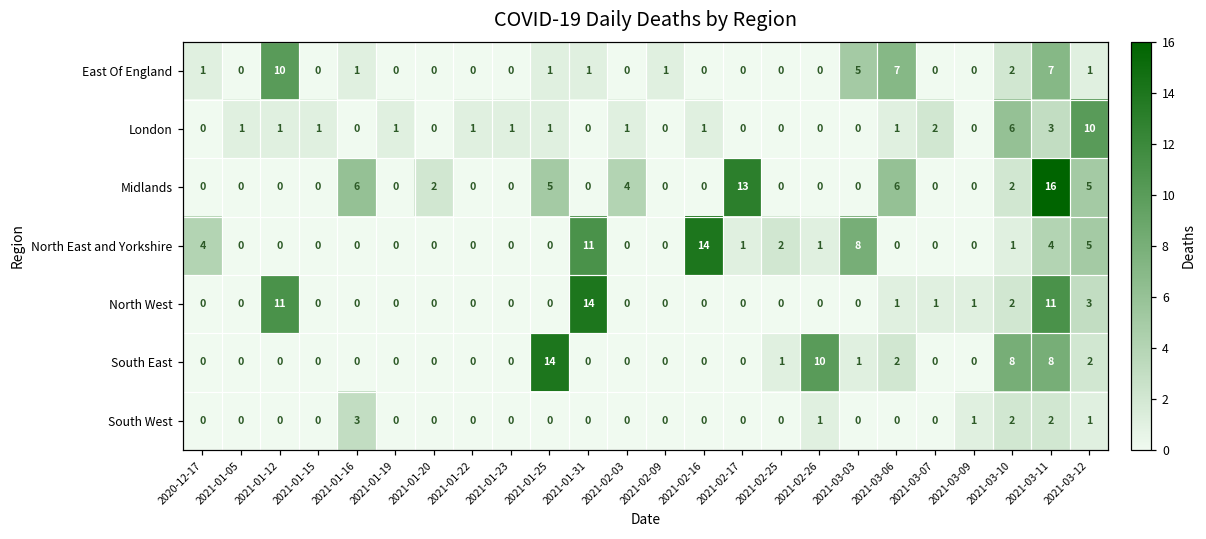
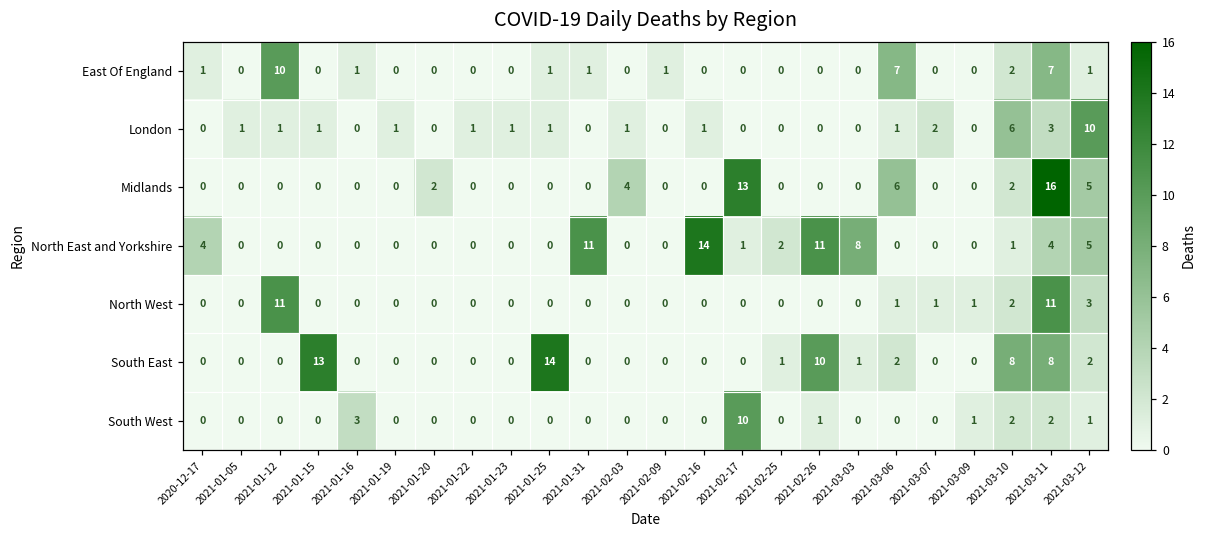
  {
    "East Of England": {
      "2020-12-17": 1,
      "2021-01-05": 0,
      "2021-01-12": 10,
      "2021-01-15": 0,
      "2021-01-16": 1,
      "2021-01-19": 0,
      "2021-01-20": 0,
      "2021-01-22": 0,
      "2021-01-23": 0,
      "2021-01-25": 1,
      "2021-01-31": 1,
      "2021-02-03": 0,
      "2021-02-09": 1,
      "2021-02-16": 0,
      "2021-02-17": 0,
      "2021-02-25": 0,
      "2021-02-26": 0,
-     "2021-03-03": 5,
+     "2021-03-03": 0,
      "2021-03-06": 7,
      "2021-03-07": 0,
      "2021-03-09": 0,
      "2021-03-10": 2,
      "2021-03-11": 7,
      "2021-03-12": 1
    },
    "London": {
      "2020-12-17": 0,
      "2021-01-05": 1,
      "2021-01-12": 1,
      "2021-01-15": 1,
      "2021-01-16": 0,
      "2021-01-19": 1,
      "2021-01-20": 0,
      "2021-01-22": 1,
      "2021-01-23": 1,
      "2021-01-25": 1,
      "2021-01-31": 0,
      "2021-02-03": 1,
      "2021-02-09": 0,
      "2021-02-16": 1,
      "2021-02-17": 0,
      "2021-02-25": 0,
      "2021-02-26": 0,
      "2021-03-03": 0,
      "2021-03-06": 1,
      "2021-03-07": 2,
      "2021-03-09": 0,
      "2021-03-10": 6,
      "2021-03-11": 3,
      "2021-03-12": 10
    },
    "Midlands": {
      "2020-12-17": 0,
      "2021-01-05": 0,
      "2021-01-12": 0,
      "2021-01-15": 0,
-     "2021-01-16": 6,
+     "2021-01-16": 0,
      "2021-01-19": 0,
      "2021-01-20": 2,
      "2021-01-22": 0,
      "2021-01-23": 0,
-     "2021-01-25": 5,
+     "2021-01-25": 0,
      "2021-01-31": 0,
      "2021-02-03": 4,
      "2021-02-09": 0,
      "2021-02-16": 0,
      "2021-02-17": 13,
      "2021-02-25": 0,
      "2021-02-26": 0,
      "2021-03-03": 0,
      "2021-03-06": 6,
      "2021-03-07": 0,
      "2021-03-09": 0,
      "2021-03-10": 2,
      "2021-03-11": 16,
      "2021-03-12": 5
    },
    "North East and Yorkshire": {
      "2020-12-17": 4,
      "2021-01-05": 0,
      "2021-01-12": 0,
      "2021-01-15": 0,
      "2021-01-16": 0,
      "2021-01-19": 0,
      "2021-01-20": 0,
      "2021-01-22": 0,
      "2021-01-23": 0,
      "2021-01-25": 0,
      "2021-01-31": 11,
      "2021-02-03": 0,
      "2021-02-09": 0,
      "2021-02-16": 14,
      "2021-02-17": 1,
      "2021-02-25": 2,
-     "2021-02-26": 1,
+     "2021-02-26": 11,
      "2021-03-03": 8,
      "2021-03-06": 0,
      "2021-03-07": 0,
      "2021-03-09": 0,
      "2021-03-10": 1,
      "2021-03-11": 4,
      "2021-03-12": 5
    },
    "North West": {
      "2020-12-17": 0,
      "2021-01-05": 0,
      "2021-01-12": 11,
      "2021-01-15": 0,
      "2021-01-16": 0,
      "2021-01-19": 0,
      "2021-01-20": 0,
      "2021-01-22": 0,
      "2021-01-23": 0,
      "2021-01-25": 0,
-     "2021-01-31": 14,
+     "2021-01-31": 0,
      "2021-02-03": 0,
      "2021-02-09": 0,
      "2021-02-16": 0,
      "2021-02-17": 0,
      "2021-02-25": 0,
      "2021-02-26": 0,
      "2021-03-03": 0,
      "2021-03-06": 1,
      "2021-03-07": 1,
      "2021-03-09": 1,
      "2021-03-10": 2,
      "2021-03-11": 11,
      "2021-03-12": 3
    },
    "South East": {
      "2020-12-17": 0,
      "2021-01-05": 0,
      "2021-01-12": 0,
-     "2021-01-15": 0,
+     "2021-01-15": 13,
      "2021-01-16": 0,
      "2021-01-19": 0,
      "2021-01-20": 0,
      "2021-01-22": 0,
      "2021-01-23": 0,
      "2021-01-25": 14,
      "2021-01-31": 0,
      "2021-02-03": 0,
      "2021-02-09": 0,
      "2021-02-16": 0,
      "2021-02-17": 0,
      "2021-02-25": 1,
      "2021-02-26": 10,
      "2021-03-03": 1,
      "2021-03-06": 2,
      "2021-03-07": 0,
      "2021-03-09": 0,
      "2021-03-10": 8,
      "2021-03-11": 8,
      "2021-03-12": 2
    },
    "South West": {
      "2020-12-17": 0,
      "2021-01-05": 0,
      "2021-01-12": 0,
      "2021-01-15": 0,
      "2021-01-16": 3,
      "2021-01-19": 0,
      "2021-01-20": 0,
      "2021-01-22": 0,
      "2021-01-23": 0,
      "2021-01-25": 0,
      "2021-01-31": 0,
      "2021-02-03": 0,
      "2021-02-09": 0,
      "2021-02-16": 0,
-     "2021-02-17": 0,
+     "2021-02-17": 10,
      "2021-02-25": 0,
      "2021-02-26": 1,
      "2021-03-03": 0,
      "2021-03-06": 0,
      "2021-03-07": 0,
      "2021-03-09": 1,
      "2021-03-10": 2,
      "2021-03-11": 2,
      "2021-03-12": 1
    }
  }
